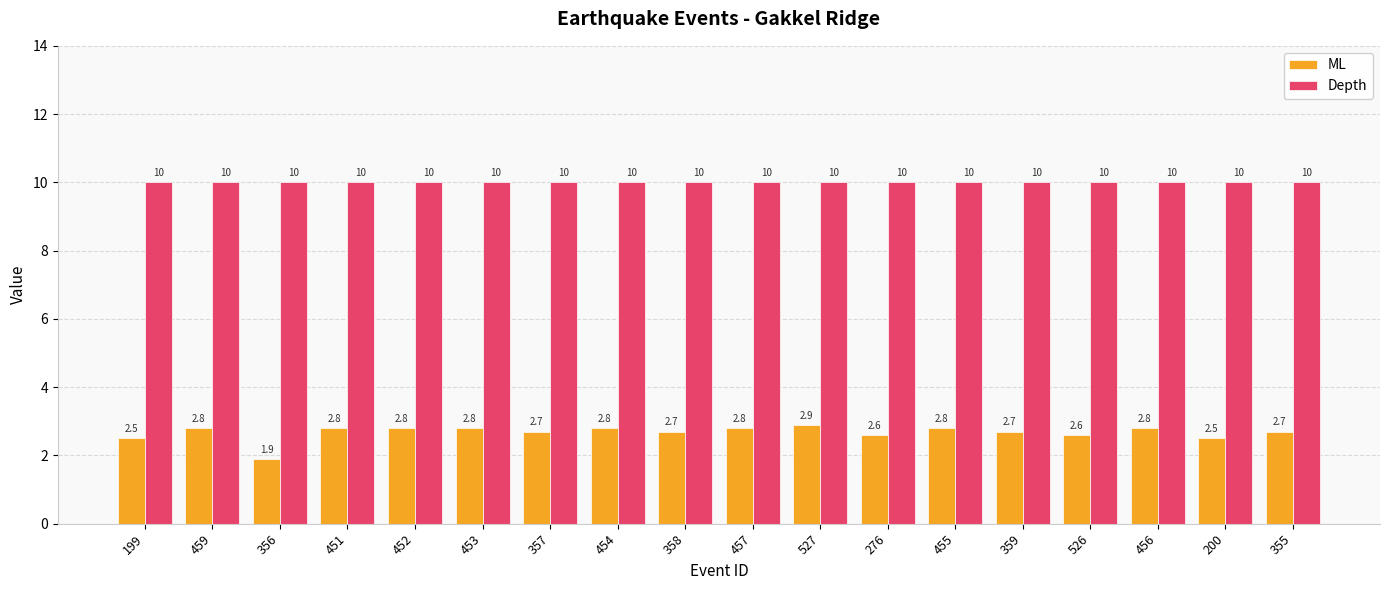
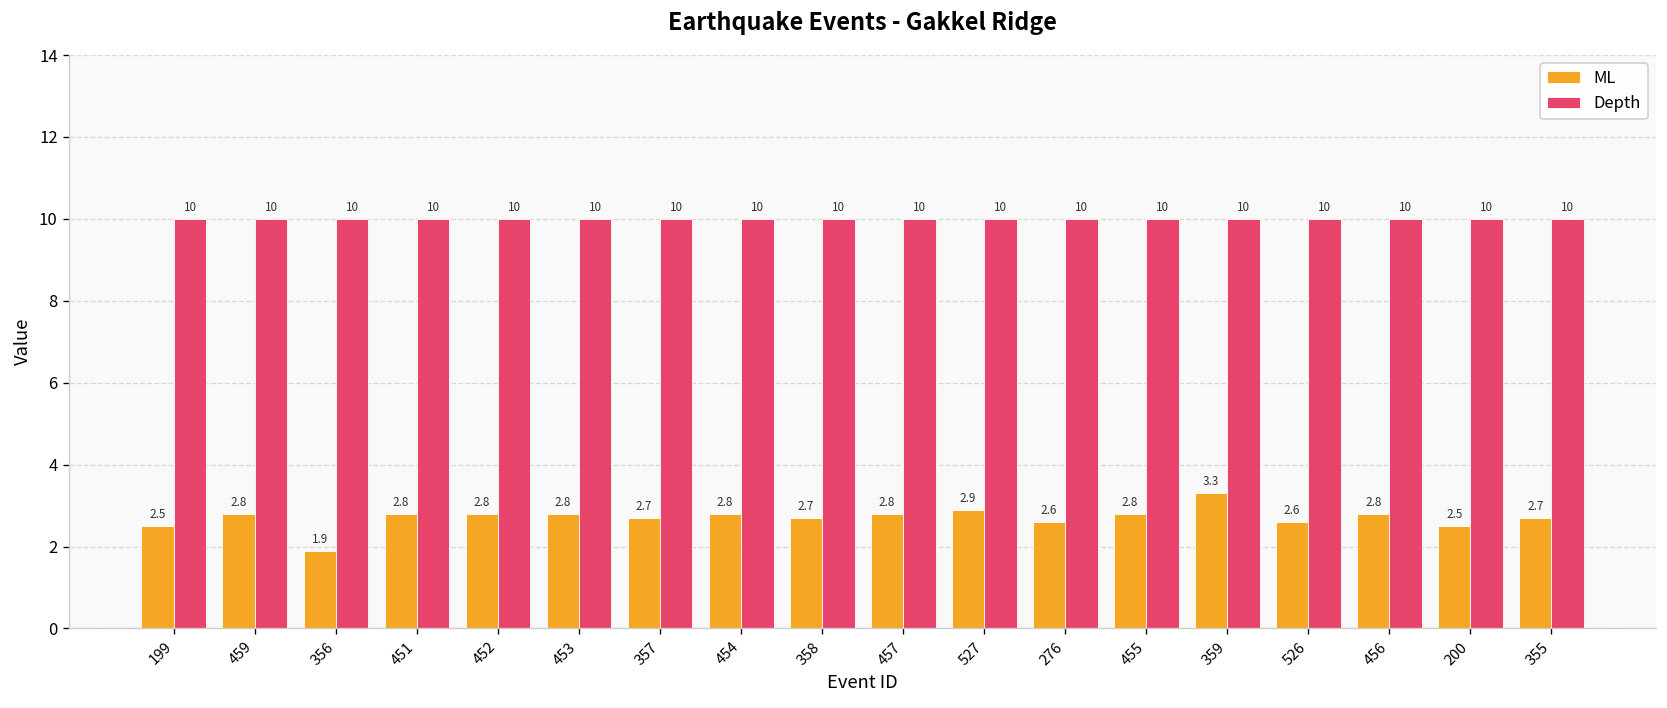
  {
    "ML": {
      "199": 2.5,
      "459": 2.8,
      "356": 1.9,
      "451": 2.8,
      "452": 2.8,
      "453": 2.8,
      "357": 2.7,
      "454": 2.8,
      "358": 2.7,
      "457": 2.8,
      "527": 2.9,
      "276": 2.6,
      "455": 2.8,
-     "359": 2.7,
+     "359": 3.3,
      "526": 2.6,
      "456": 2.8,
      "200": 2.5,
      "355": 2.7
    },
    "Depth": {
      "199": 10,
      "459": 10,
      "356": 10,
      "451": 10,
      "452": 10,
      "453": 10,
      "357": 10,
      "454": 10,
      "358": 10,
      "457": 10,
      "527": 10,
      "276": 10,
      "455": 10,
      "359": 10,
      "526": 10,
      "456": 10,
      "200": 10,
      "355": 10
    }
  }
